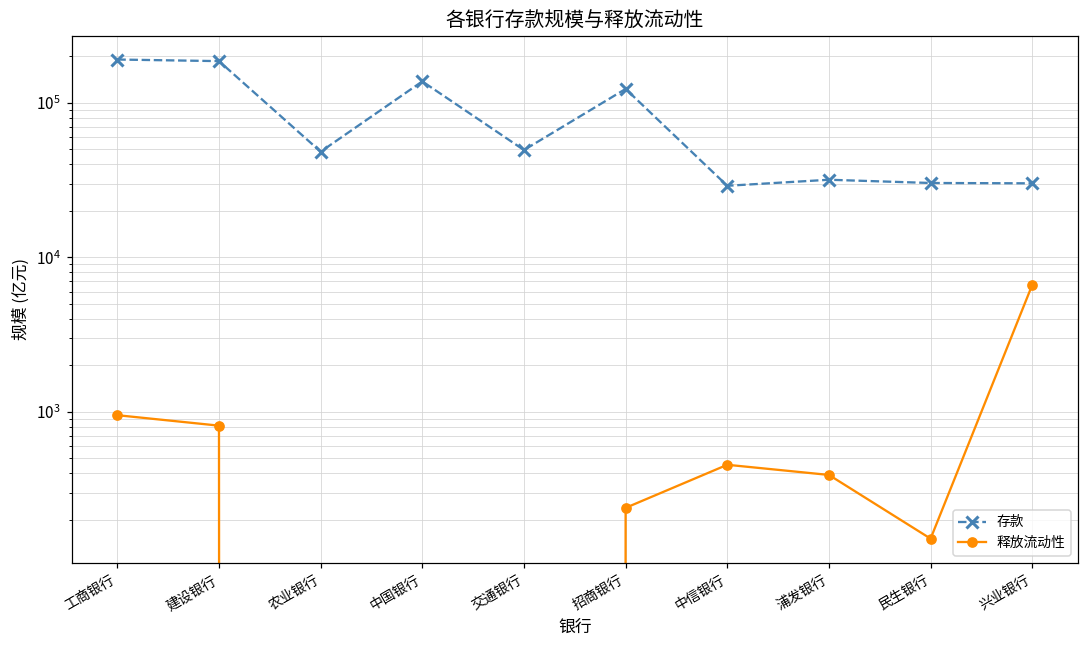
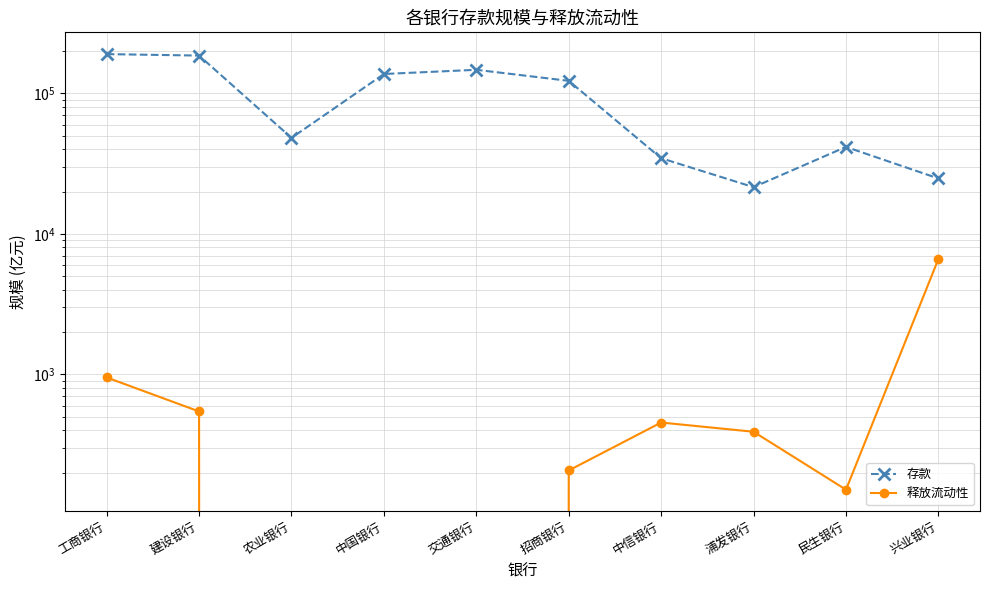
  {
    "存款": {
      "工商银行": 190000,
      "建设银行": 190000,
      "农业银行": 48000,
      "中国银行": 140000,
-     "交通银行": 49000,
+     "交通银行": 150000,
      "招商银行": 120000,
-     "中信银行": 29000,
-     "浦发银行": 32000,
-     "民生银行": 30000,
-     "兴业银行": 30000
+     "中信银行": 35000,
+     "浦发银行": 22000,
+     "民生银行": 42000,
+     "兴业银行": 25000
    },
    "释放流动性": {
      "工商银行": 1000,
-     "建设银行": 800,
-     "招商银行": 240,
+     "建设银行": 540,
+     "招商银行": 210,
      "中信银行": 450,
      "浦发银行": 390,
      "民生银行": 150,
      "兴业银行": 7000
    }
  }
